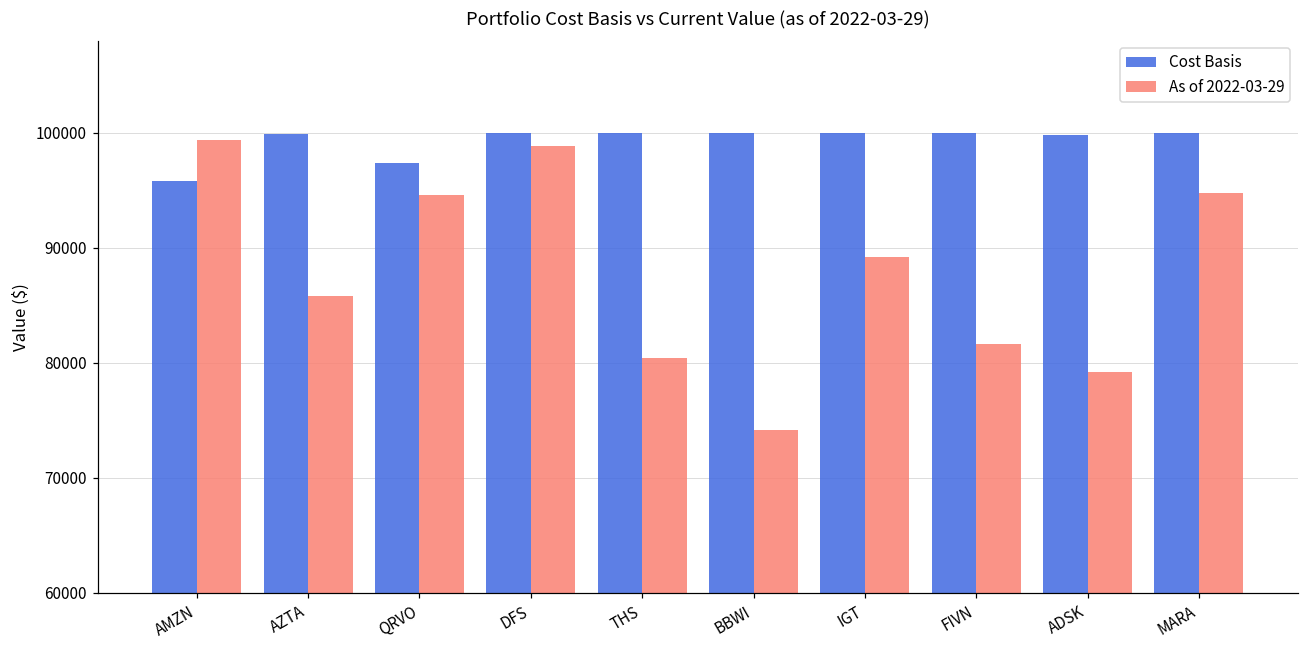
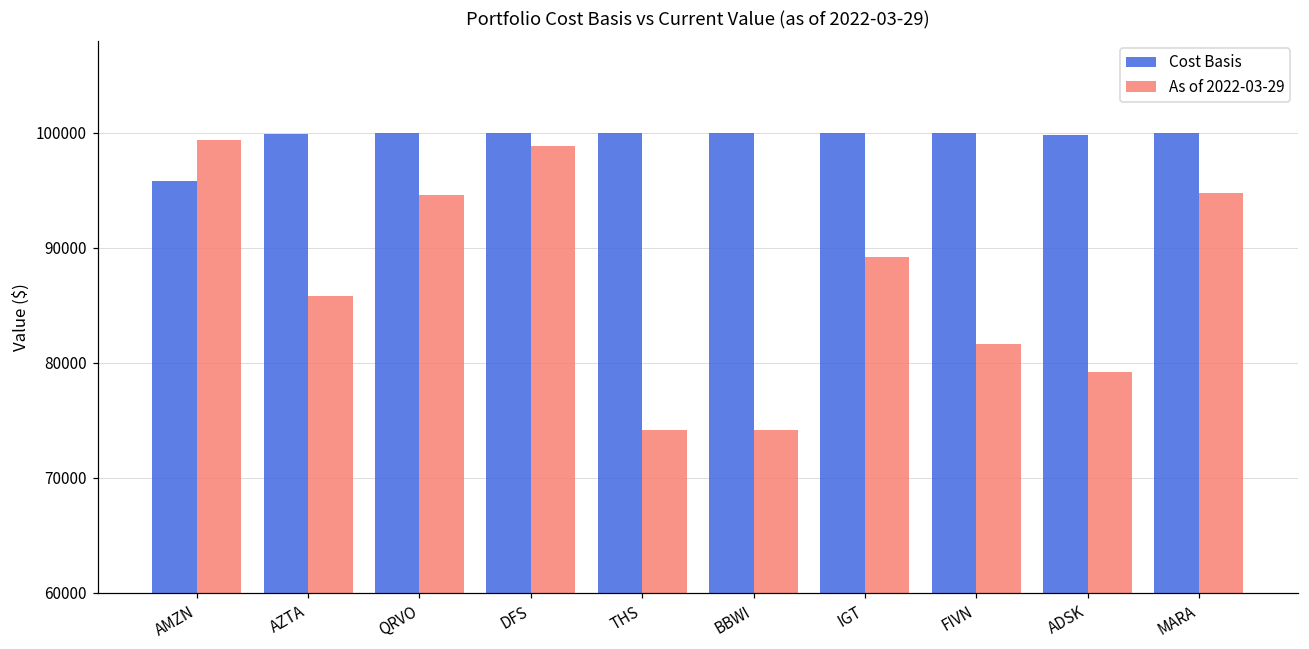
  {
    "Cost Basis": {
      "AMZN": 95800,
      "AZTA": 99900,
-     "QRVO": 97400,
+     "QRVO": 99900,
      "DFS": 100000,
      "THS": 100000,
      "BBWI": 99900,
      "IGT": 100000,
      "FIVN": 100000,
      "ADSK": 99800,
      "MARA": 100000
    },
    "As of 2022-03-29": {
      "AMZN": 99400,
      "AZTA": 85800,
      "QRVO": 94600,
      "DFS": 98900,
-     "THS": 80400,
+     "THS": 74100,
      "BBWI": 74100,
      "IGT": 89200,
      "FIVN": 81600,
      "ADSK": 79200,
      "MARA": 94800
    }
  }
